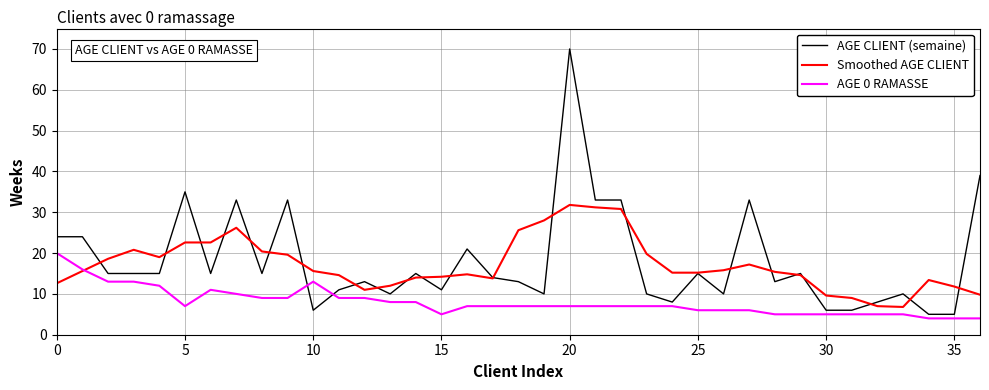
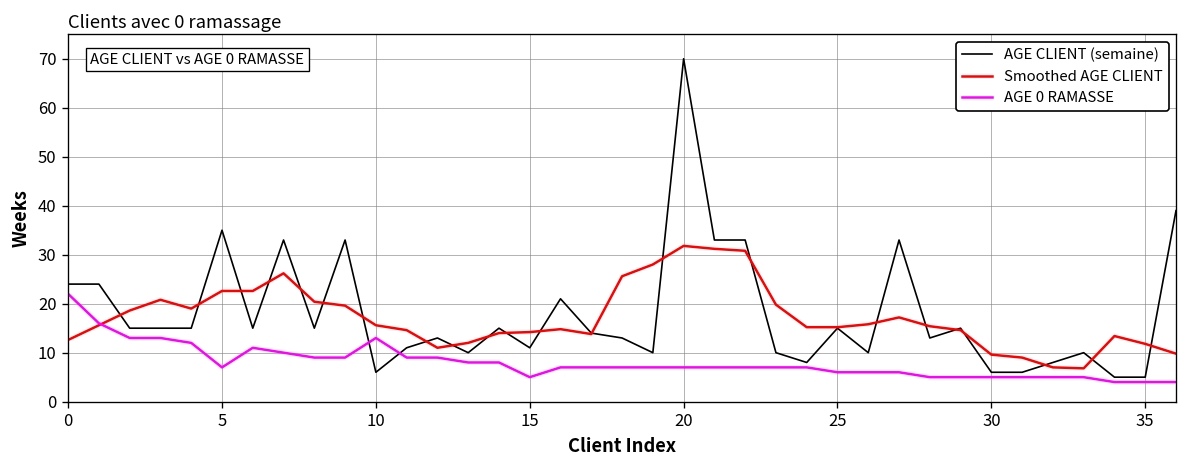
  {
    "AGE CLIENT (semaine)": {
      "0": 24,
      "5": 35,
      "10": 6,
      "15": 11,
      "20": 70,
      "30": 6,
      "35": 5
    },
    "Smoothed AGE CLIENT": {
      "0": 13,
      "5": 23,
      "10": 16,
      "15": 14,
      "20": 32,
      "30": 10,
      "35": 12
    },
    "AGE 0 RAMASSE": {
-     "0": 20,
+     "0": 22,
      "5": 7,
      "10": 13,
      "15": 5,
      "20": 7,
      "25": 6,
      "30": 5,
      "35": 4
    }
  }
